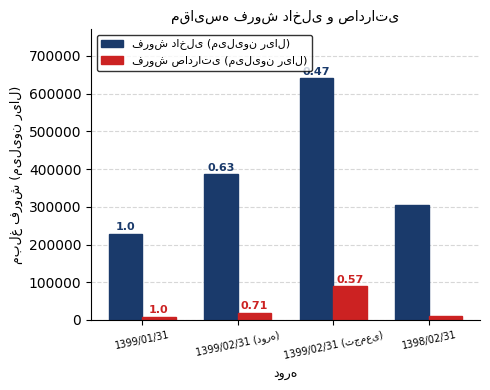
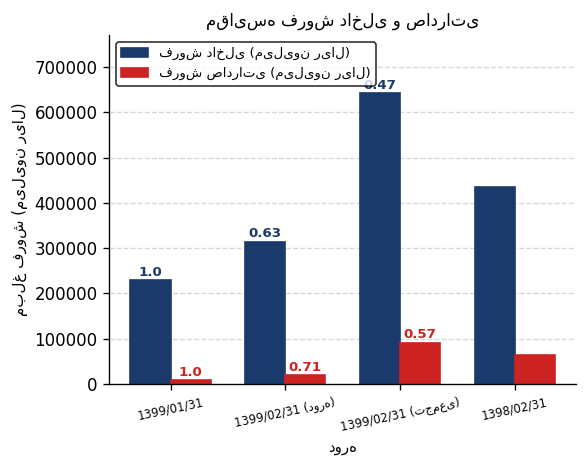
  {
    "فروش داخلی (میلیون ریال)": {
-     "1399/02/31 (دوره)": 390000,
-     "1398/02/31": 310000
+     "1399/02/31 (دوره)": 310000,
+     "1398/02/31": 440000
    },
    "فروش صادراتی (میلیون ریال)": {
-     "1398/02/31": 10000
+     "1398/02/31": 60000
    }
  }
